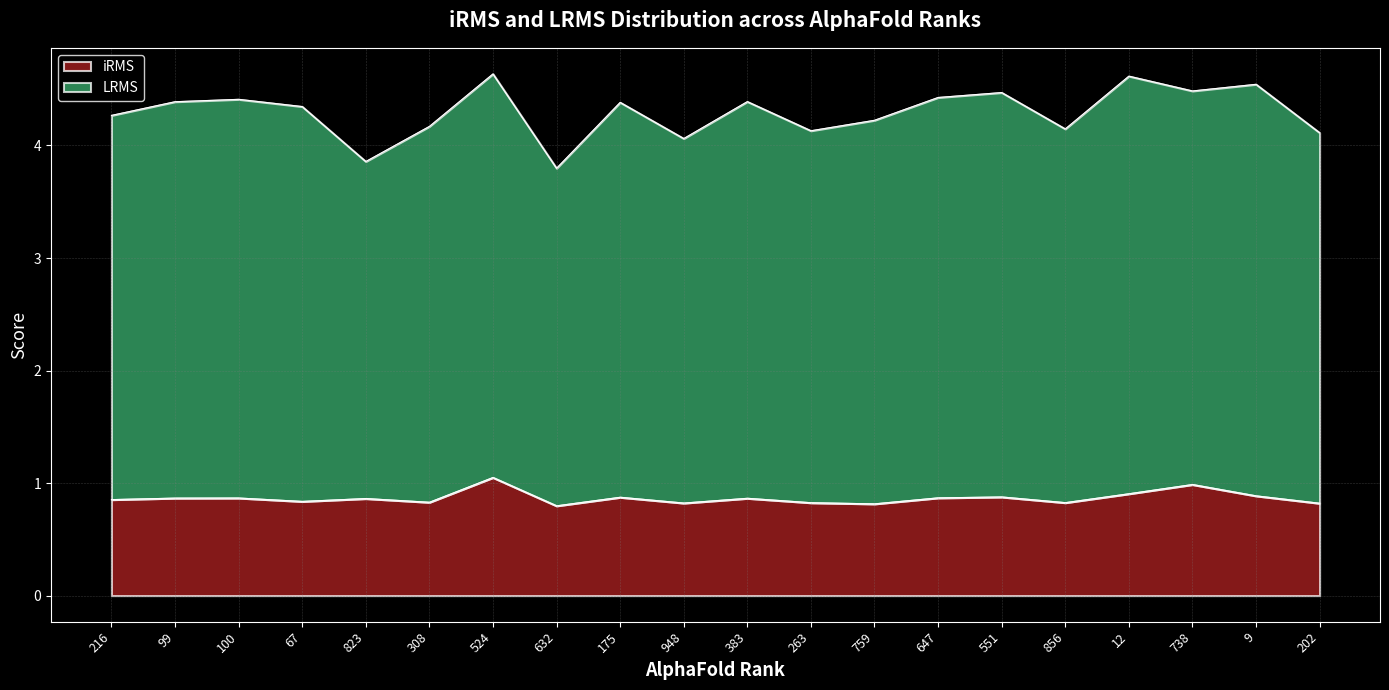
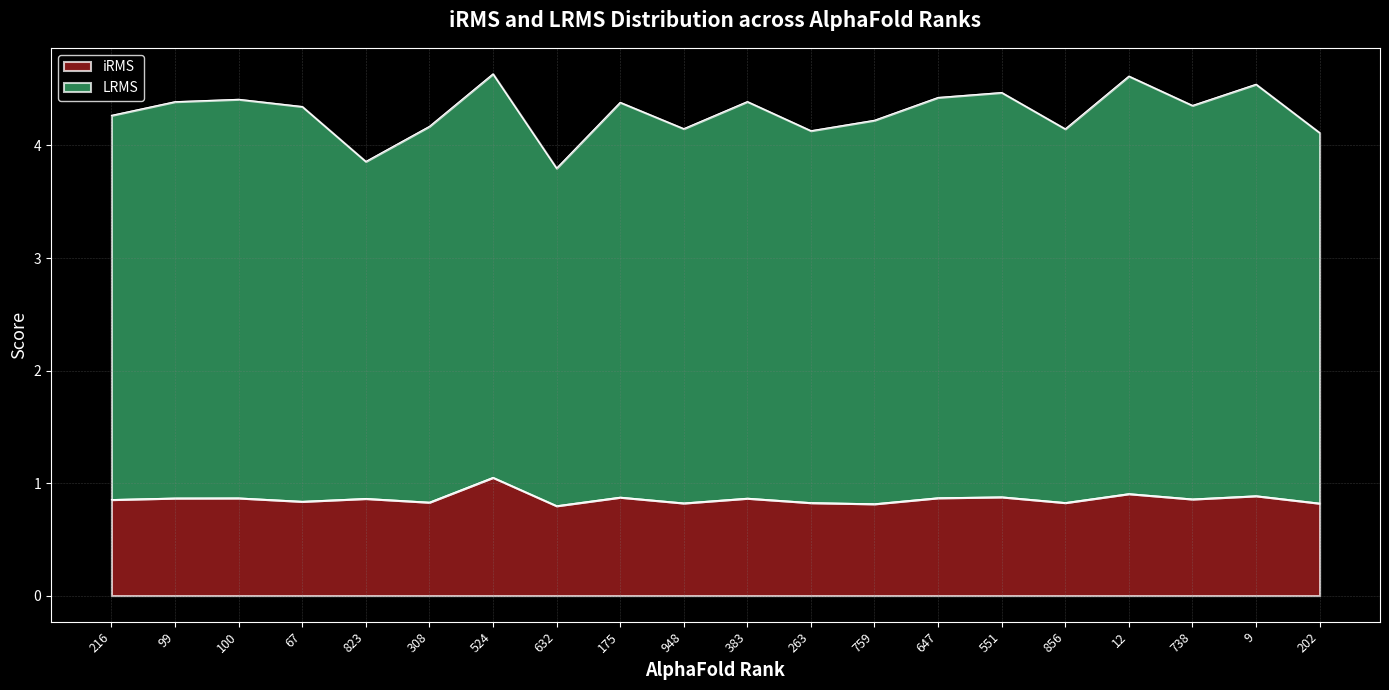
  {
    "iRMS": {
      "216": 0.85,
      "99": 0.87,
      "100": 0.87,
      "67": 0.84,
      "823": 0.86,
      "308": 0.83,
      "524": 1.05,
      "632": 0.80,
      "175": 0.87,
      "948": 0.82,
      "383": 0.86,
      "263": 0.83,
      "759": 0.82,
      "647": 0.87,
      "551": 0.88,
      "856": 0.83,
      "12": 0.90,
-     "738": 0.99,
+     "738": 0.86,
      "9": 0.89,
      "202": 0.82
    },
    "LRMS": {
      "216": 3.41,
      "99": 3.52,
      "100": 3.54,
      "67": 3.51,
      "823": 3.00,
      "308": 3.34,
      "524": 3.59,
      "632": 3.00,
      "175": 3.51,
-     "948": 3.24,
+     "948": 3.33,
      "383": 3.53,
      "263": 3.31,
      "759": 3.41,
      "647": 3.56,
      "551": 3.59,
      "856": 3.32,
      "12": 3.71,
      "738": 3.50,
      "9": 3.66,
      "202": 3.29
    }
  }
